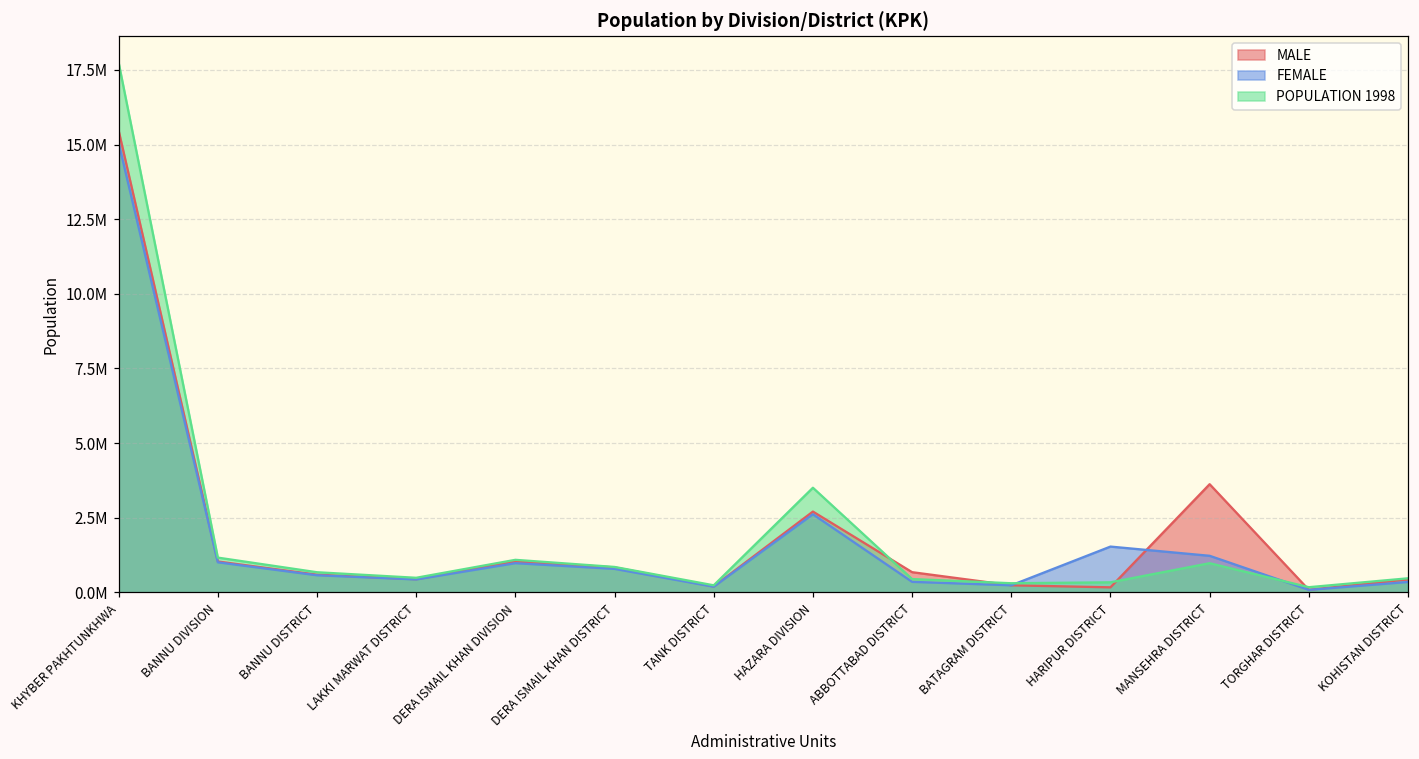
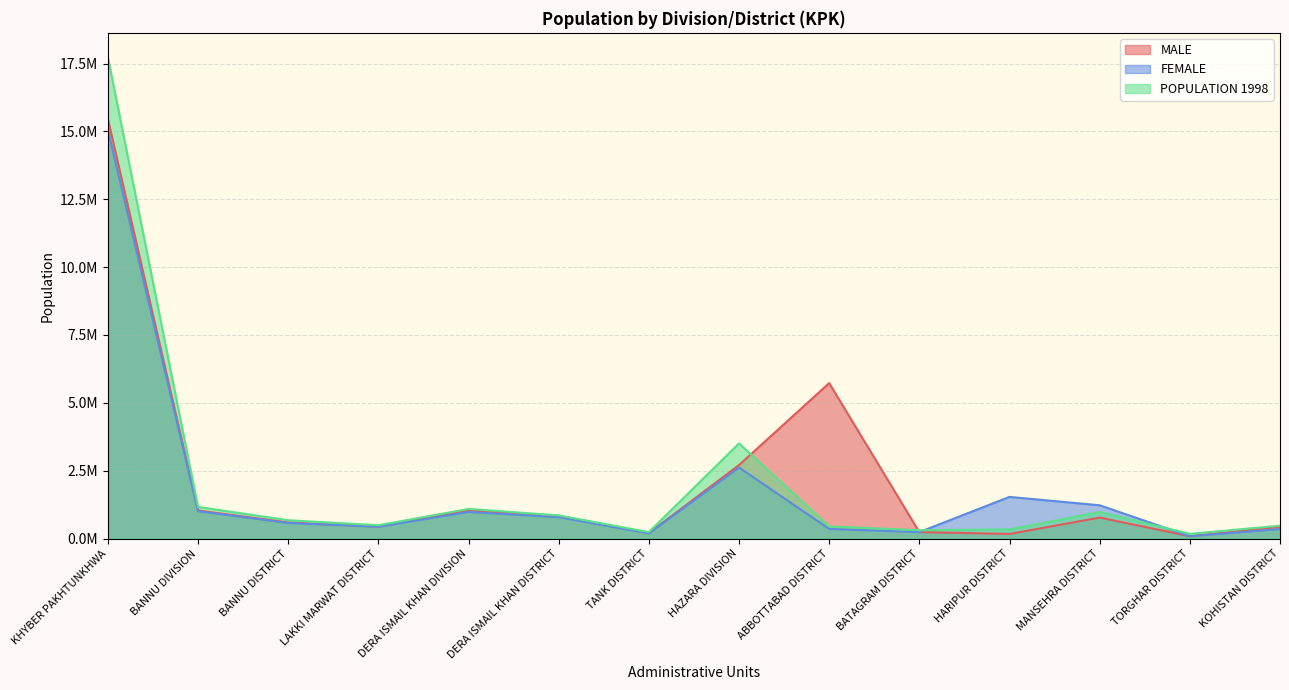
  {
    "MALE": {
      "KHYBER PAKHTUNKHWA": 15500000,
-     "ABBOTTABAD DISTRICT": 700000,
+     "ABBOTTABAD DISTRICT": 5700000,
      "HARIPUR DISTRICT": 200000,
-     "MANSEHRA DISTRICT": 3600000
+     "MANSEHRA DISTRICT": 800000
    },
    "FEMALE": {
      "KHYBER PAKHTUNKHWA": 15100000,
      "ABBOTTABAD DISTRICT": 400000,
      "HARIPUR DISTRICT": 1500000,
      "MANSEHRA DISTRICT": 1200000
    },
    "POPULATION 1998": {
      "KHYBER PAKHTUNKHWA": 17700000,
      "BANNU DIVISION": 1200000,
      "HAZARA DIVISION": 3500000,
      "ABBOTTABAD DISTRICT": 400000,
      "HARIPUR DISTRICT": 300000,
      "MANSEHRA DISTRICT": 1000000
    }
  }
